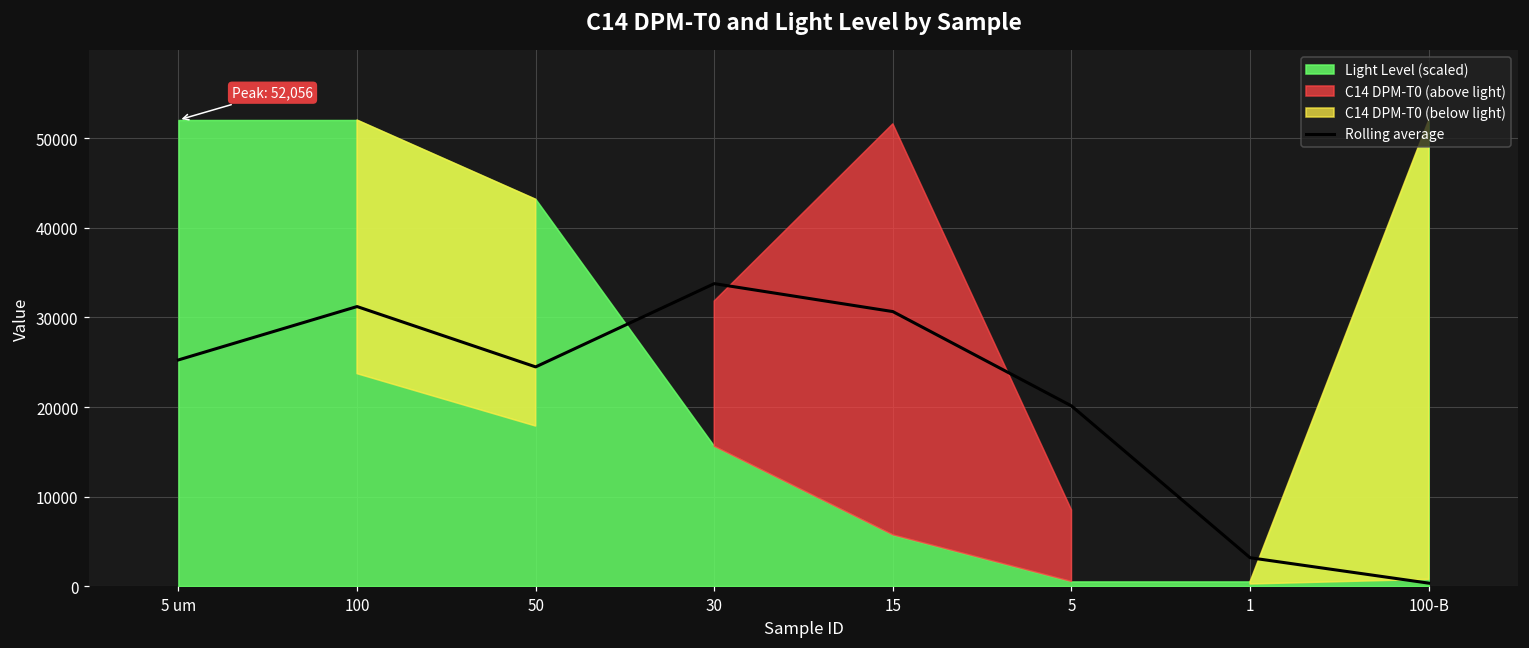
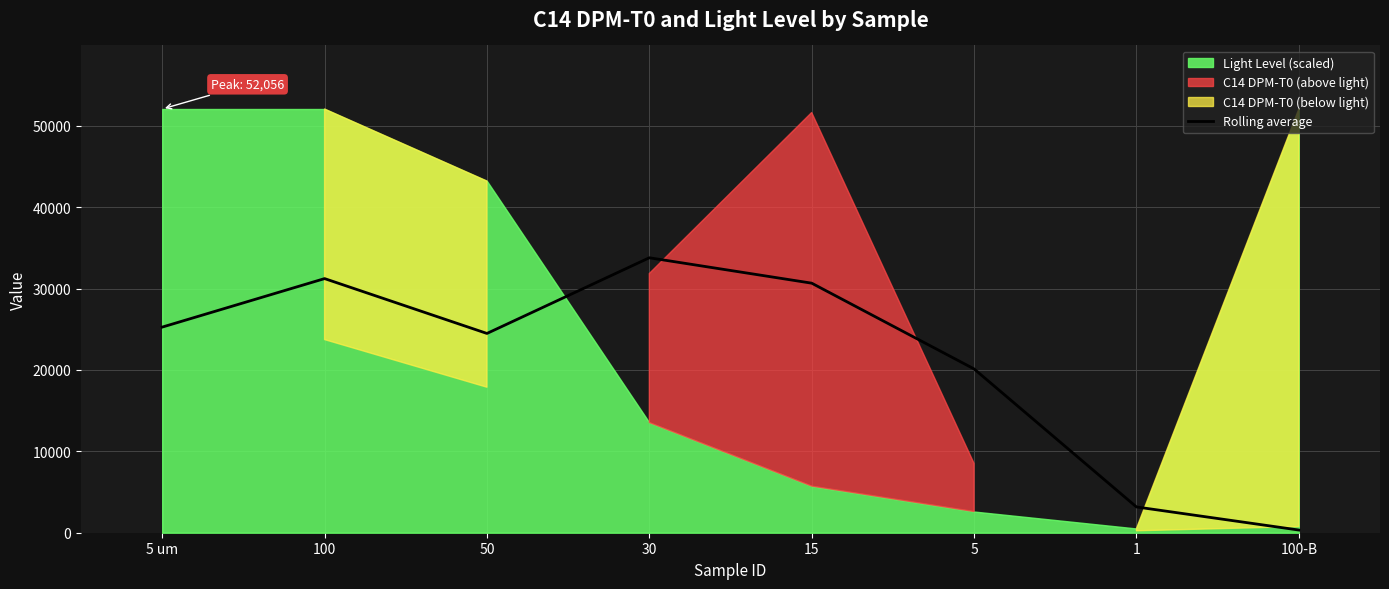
  {
    "Rolling average": {
      "5 um": 25000,
      "100": 31000,
      "50": 24000,
      "30": 34000,
      "15": 31000,
      "5": 20000,
      "1": 3000,
      "100-B": 0
    },
    "Light Level (scaled)": {
      "100": 52000,
      "50": 43000,
-     "30": 16000,
+     "30": 14000,
      "15": 6000,
-     "5": 1000,
+     "5": 3000,
      "1": 1000
    }
  }
